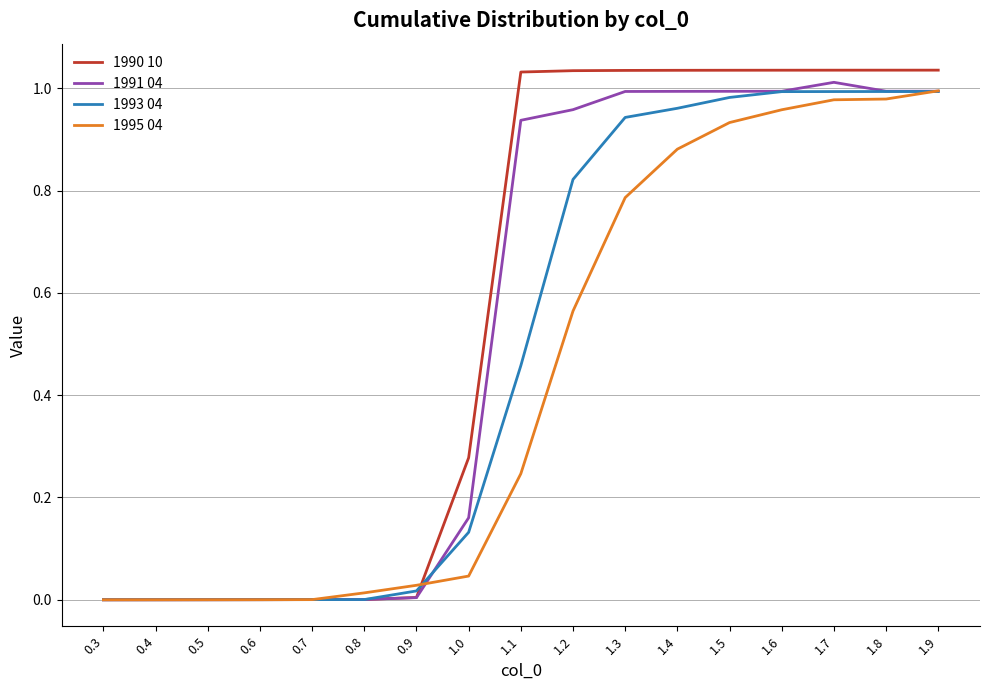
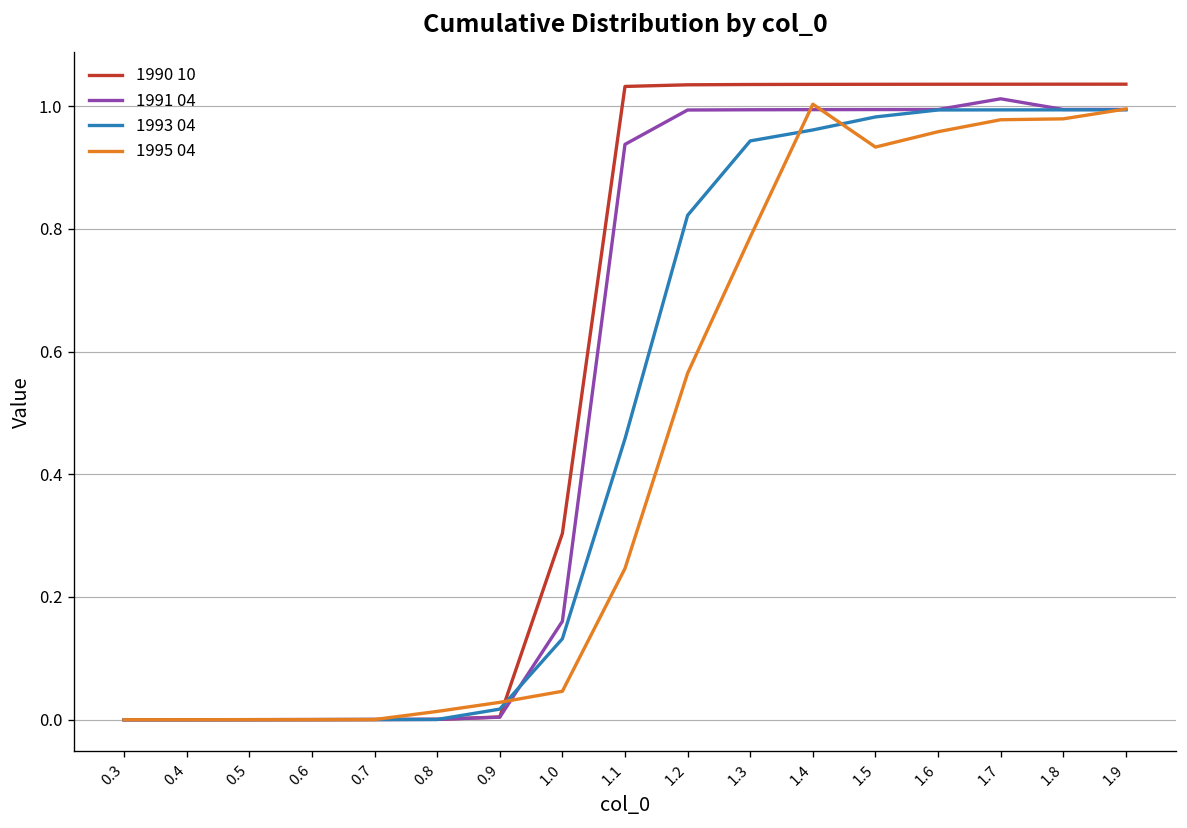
  {
    "1990 10": {
-     "1.0": 0.28,
+     "1.0": 0.30,
      "1.1": 1.03,
      "1.2": 1.03,
      "1.3": 1.04,
      "1.4": 1.04,
      "1.5": 1.04,
      "1.6": 1.04,
      "1.7": 1.04,
      "1.8": 1.04,
      "1.9": 1.04
    },
    "1991 04": {
      "1.0": 0.16,
      "1.1": 0.94,
-     "1.2": 0.96,
+     "1.2": 0.99,
      "1.3": 0.99,
      "1.4": 0.99,
      "1.5": 0.99,
      "1.7": 1.01
    },
    "1993 04": {
      "0.9": 0.02,
      "1.0": 0.13,
      "1.1": 0.46,
      "1.2": 0.82,
      "1.3": 0.94,
      "1.4": 0.96,
      "1.5": 0.98,
      "1.7": 0.99
    },
    "1995 04": {
      "0.8": 0.01,
      "0.9": 0.03,
      "1.0": 0.05,
      "1.1": 0.25,
      "1.2": 0.56,
      "1.3": 0.79,
-     "1.4": 0.88,
+     "1.4": 1.00,
      "1.5": 0.93,
      "1.6": 0.96,
      "1.7": 0.98,
      "1.8": 0.98
    }
  }
